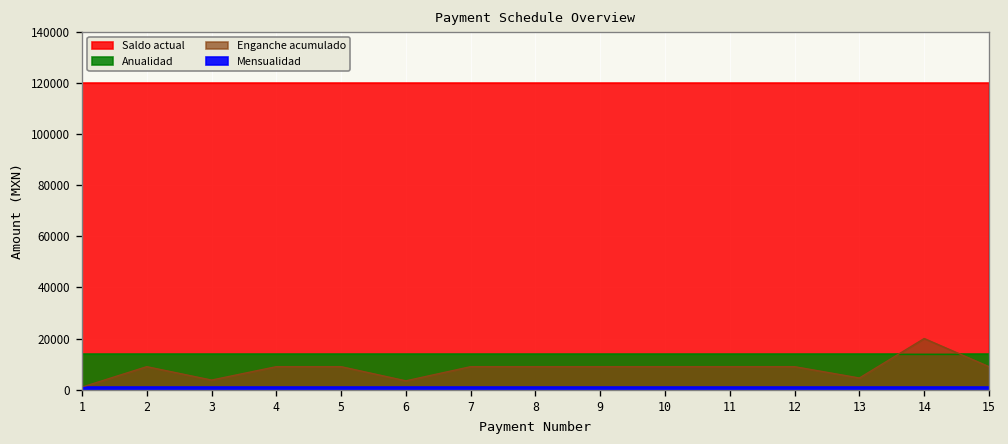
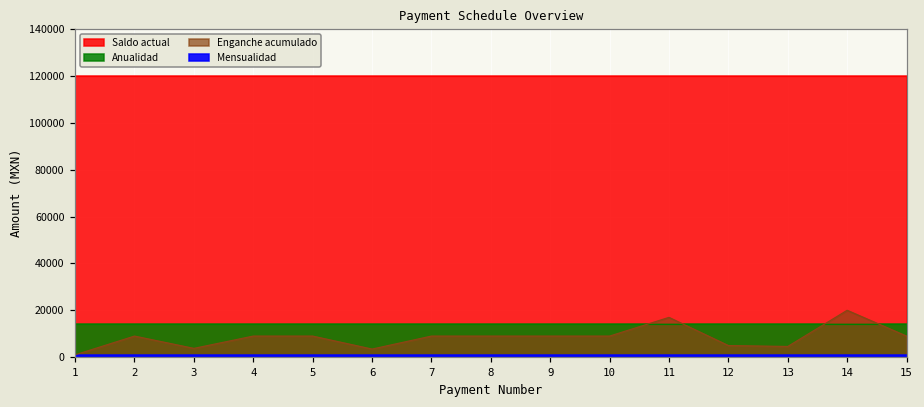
  {
    "Saldo actual": {
      "1": 120000,
      "2": 120000,
      "3": 120000,
      "4": 120000,
      "5": 120000,
      "6": 120000,
      "7": 120000,
      "8": 120000,
      "9": 120000,
      "10": 120000,
      "11": 120000,
      "12": 120000,
      "13": 120000,
      "14": 120000,
      "15": 120000
    },
    "Anualidad": {
      "1": 14000,
      "2": 14000,
      "3": 14000,
      "4": 14000,
      "5": 14000,
      "6": 14000,
      "7": 14000,
      "8": 14000,
      "9": 14000,
      "10": 14000,
      "11": 14000,
      "12": 14000,
      "13": 14000,
      "14": 14000,
      "15": 14000
    },
    "Enganche acumulado": {
      "2": 9000,
      "3": 4000,
      "4": 9000,
      "5": 9000,
      "6": 3000,
      "7": 9000,
      "8": 9000,
      "9": 9000,
      "10": 9000,
-     "11": 9000,
-     "12": 9000,
+     "11": 17000,
+     "12": 5000,
      "13": 5000,
      "14": 20000,
      "15": 9000
    },
    "Mensualidad": {
      "2": 1000,
      "3": 1000,
      "4": 1000,
      "5": 1000,
      "6": 1000,
      "7": 1000,
      "8": 1000,
      "9": 1000,
      "10": 1000,
      "11": 1000,
      "12": 1000,
      "13": 1000,
      "14": 1000,
      "15": 1000
    }
  }
